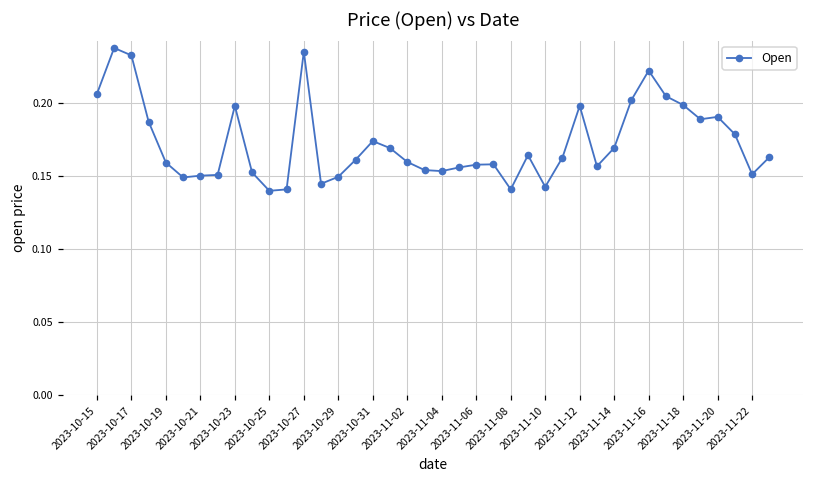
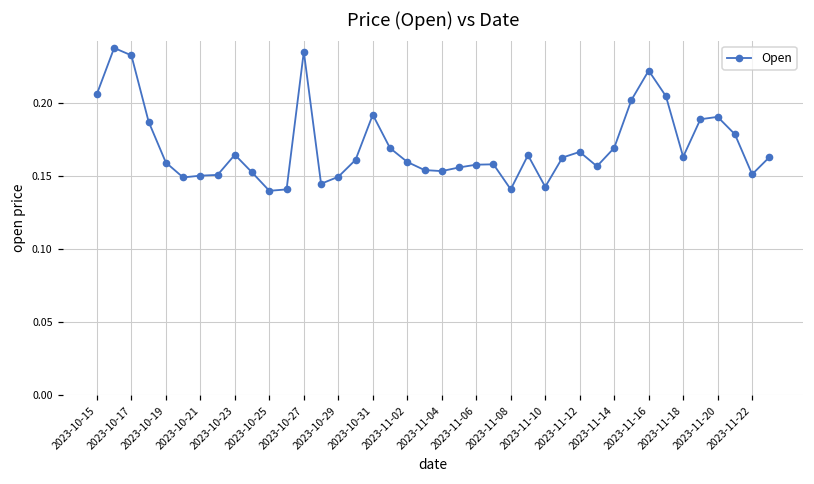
  {
    "2023-10-15": 0.206,
    "2023-10-17": 0.232,
    "2023-10-19": 0.159,
    "2023-10-21": 0.150,
-   "2023-10-23": 0.198,
+   "2023-10-23": 0.164,
    "2023-10-25": 0.140,
    "2023-10-27": 0.235,
    "2023-10-29": 0.149,
-   "2023-10-31": 0.174,
+   "2023-10-31": 0.192,
    "2023-11-02": 0.159,
    "2023-11-04": 0.153,
    "2023-11-06": 0.158,
    "2023-11-08": 0.141,
    "2023-11-10": 0.142,
-   "2023-11-12": 0.198,
+   "2023-11-12": 0.166,
    "2023-11-14": 0.169,
    "2023-11-16": 0.222,
-   "2023-11-18": 0.198,
+   "2023-11-18": 0.163,
    "2023-11-20": 0.190,
    "2023-11-22": 0.151
  }
